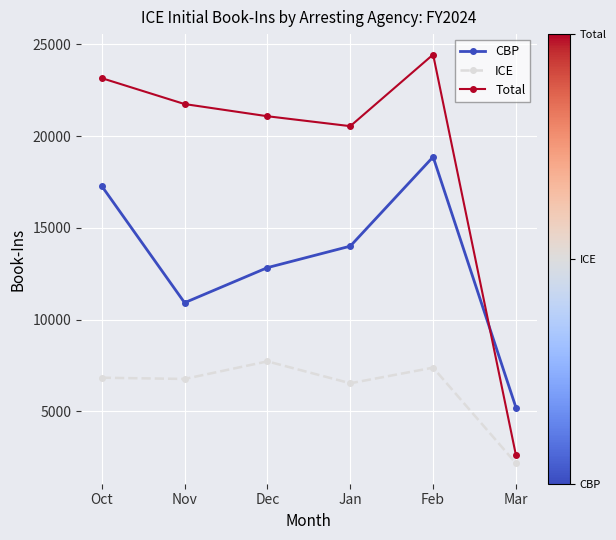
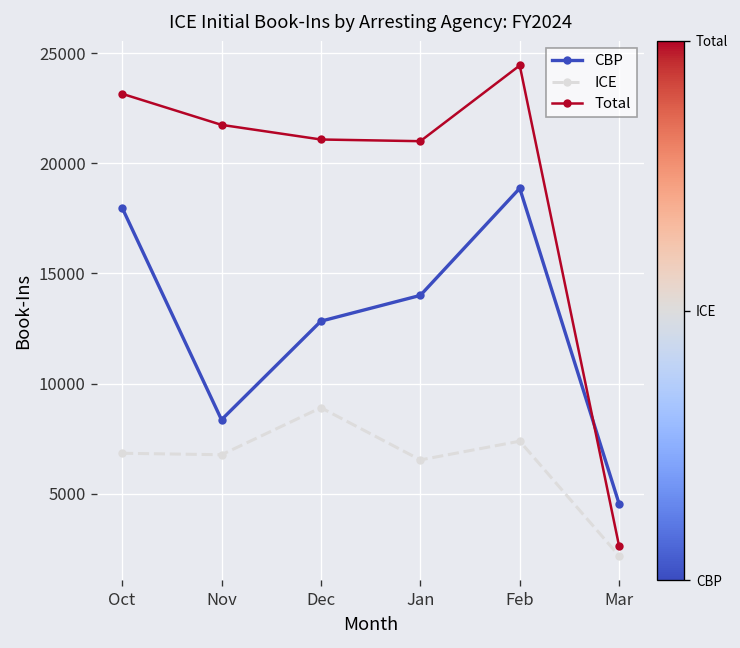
  {
    "CBP": {
-     "Oct": 17300,
-     "Nov": 10900,
+     "Oct": 18000,
+     "Nov": 8400,
      "Dec": 12800,
      "Jan": 14000,
      "Feb": 18900,
-     "Mar": 5200
+     "Mar": 4500
    },
    "ICE": {
      "Oct": 6800,
      "Nov": 6800,
-     "Dec": 7700,
+     "Dec": 8900,
      "Jan": 6500,
      "Feb": 7400,
      "Mar": 2200
    },
    "Total": {
      "Oct": 23200,
      "Nov": 21700,
      "Dec": 21100,
-     "Jan": 20500,
+     "Jan": 21000,
      "Feb": 24400,
      "Mar": 2600
    }
  }
